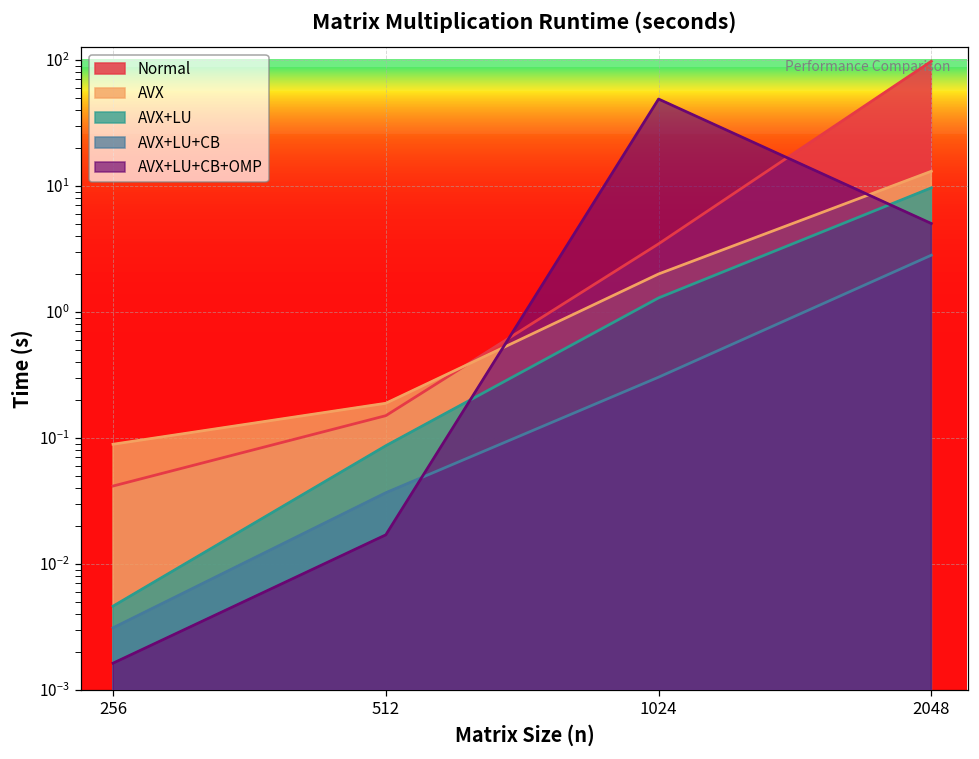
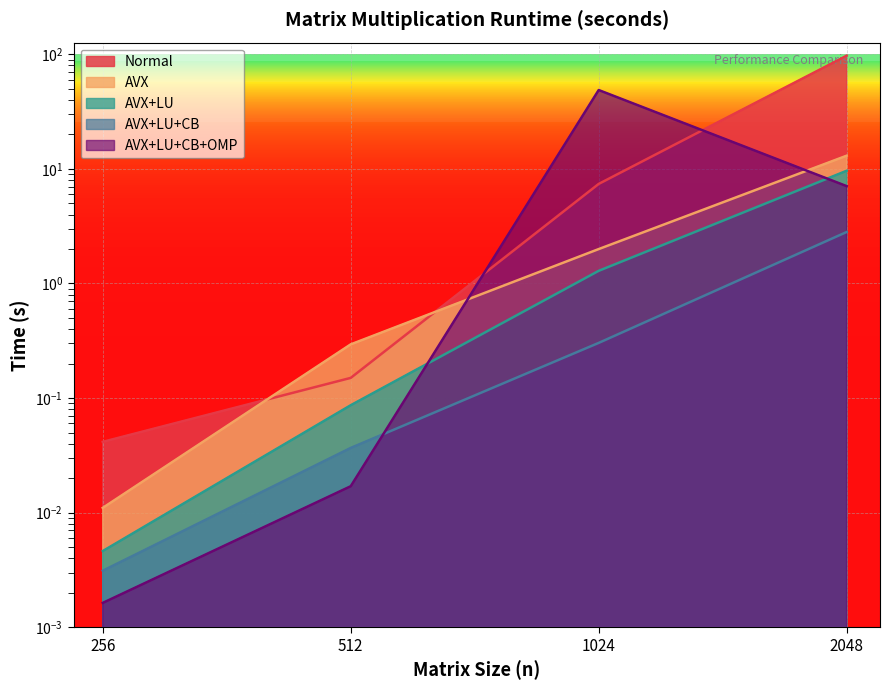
  {
    "Normal": {
      "256": 0.041,
      "512": 0.15,
-     "1024": 3.5,
+     "1024": 7,
      "2048": 100
    },
    "AVX": {
-     "256": 0.09,
-     "512": 0.19,
+     "256": 0.011,
+     "512": 0.29,
      "1024": 2.0,
      "2048": 13
    },
    "AVX+LU+CB+OMP": {
      "256": 0.0016,
      "512": 0.017,
      "1024": 49,
-     "2048": 5
+     "2048": 7
    }
  }
